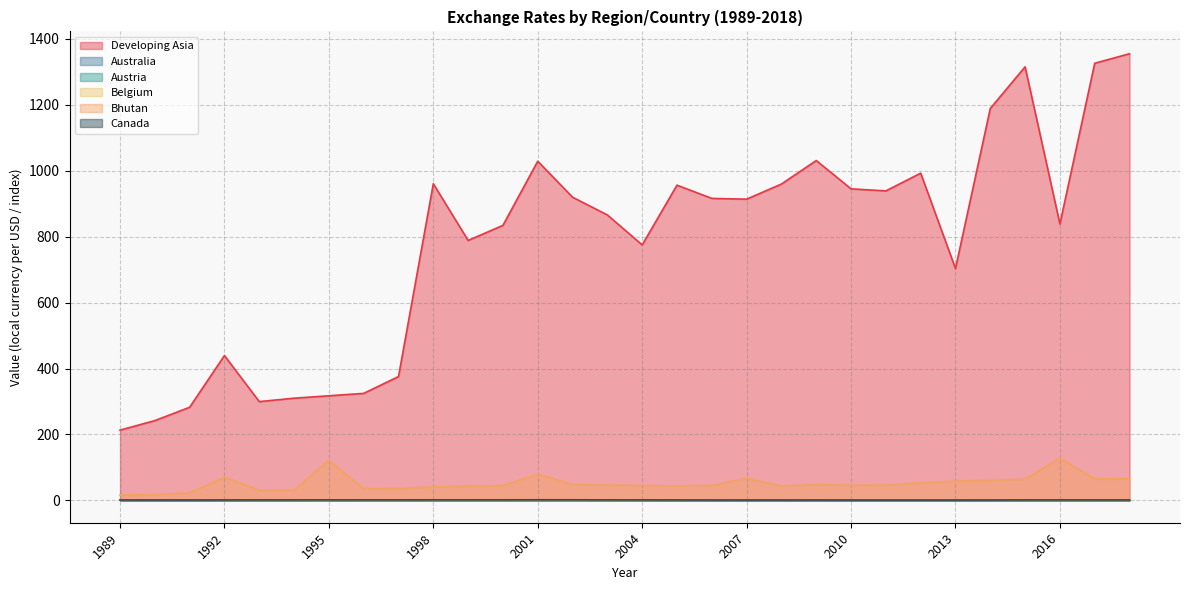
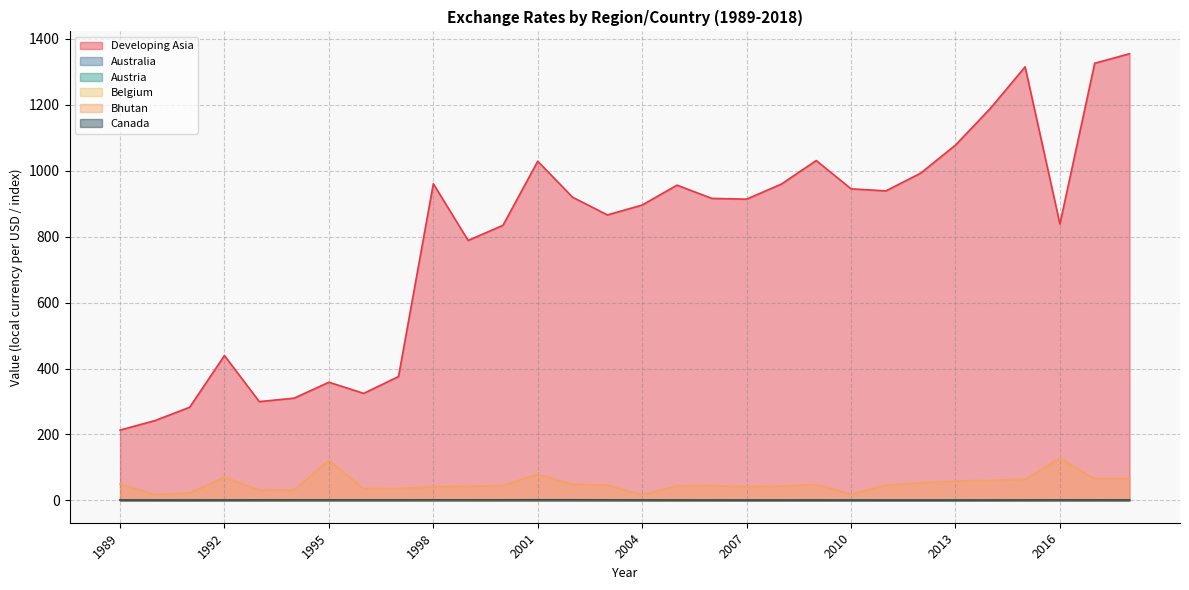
  {
    "Developing Asia": {
      "1989": 210,
      "1992": 440,
-     "1995": 320,
+     "1995": 360,
      "1998": 960,
      "2001": 1030,
-     "2004": 780,
+     "2004": 900,
      "2007": 910,
      "2010": 950,
-     "2013": 700,
+     "2013": 1080,
      "2016": 840
    },
    "Canada": {
      "1989": 0,
      "1992": 0,
      "1995": 0,
      "1998": 0,
      "2001": 0,
      "2004": 0,
      "2007": 0,
      "2010": 0,
      "2013": 0,
      "2016": 0
    },
    "Bhutan": {
-     "1989": 20,
+     "1989": 50,
      "1992": 70,
      "1995": 120,
      "1998": 40,
      "2001": 80,
-     "2004": 50,
-     "2007": 70,
-     "2010": 50,
+     "2004": 20,
+     "2007": 40,
+     "2010": 20,
      "2013": 60,
      "2016": 130
    }
  }
